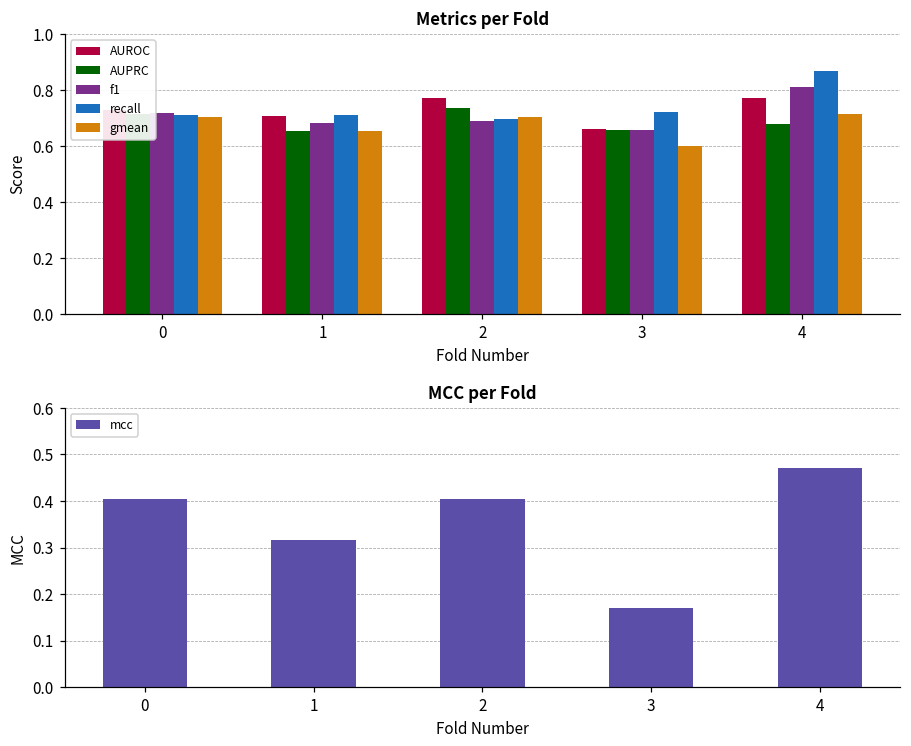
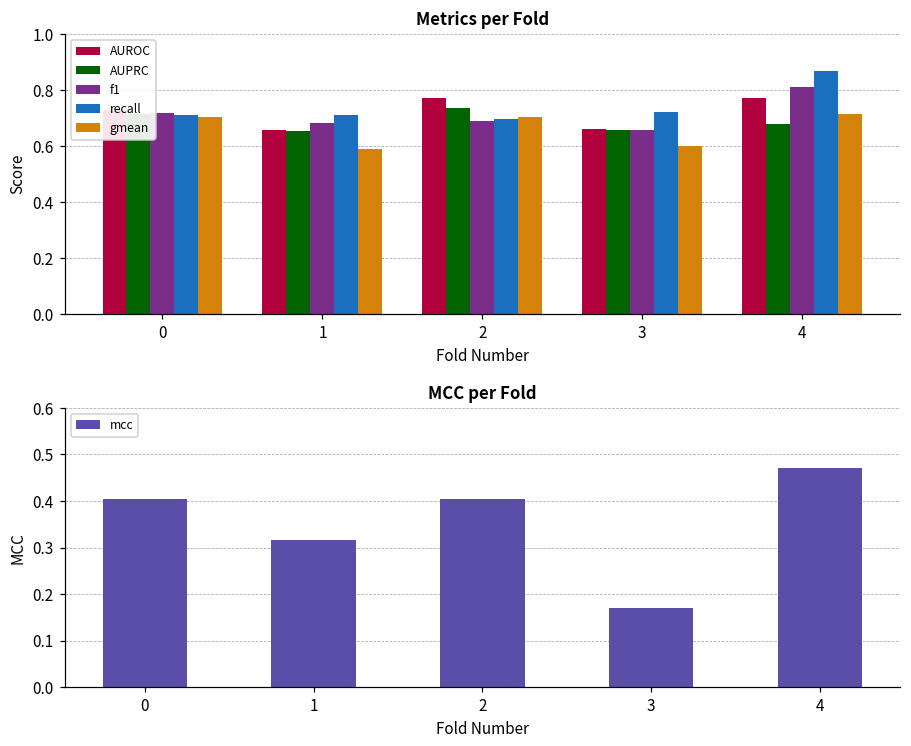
  {
    "Metrics per Fold": {
      "AUROC": {
-       "1": 0.71,
+       "1": 0.66,
        "2": 0.77,
        "3": 0.66,
        "4": 0.77
      },
      "AUPRC": {
        "1": 0.65,
        "2": 0.74,
        "3": 0.66,
        "4": 0.68
      },
      "f1": {
        "0": 0.72,
        "1": 0.68,
        "2": 0.69,
        "3": 0.66,
        "4": 0.81
      },
      "recall": {
        "0": 0.71,
        "1": 0.71,
        "2": 0.70,
        "3": 0.72,
        "4": 0.87
      },
      "gmean": {
        "0": 0.70,
-       "1": 0.65,
+       "1": 0.59,
        "2": 0.70,
        "3": 0.60,
        "4": 0.72
      }
    },
    "MCC per Fold": {
      "0": 0.40,
      "1": 0.32,
      "2": 0.41,
      "3": 0.17,
      "4": 0.47
    }
  }
